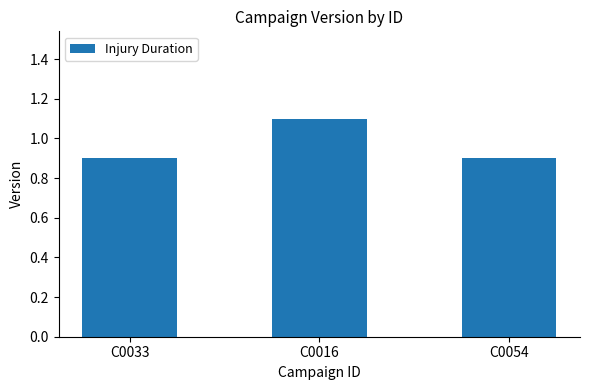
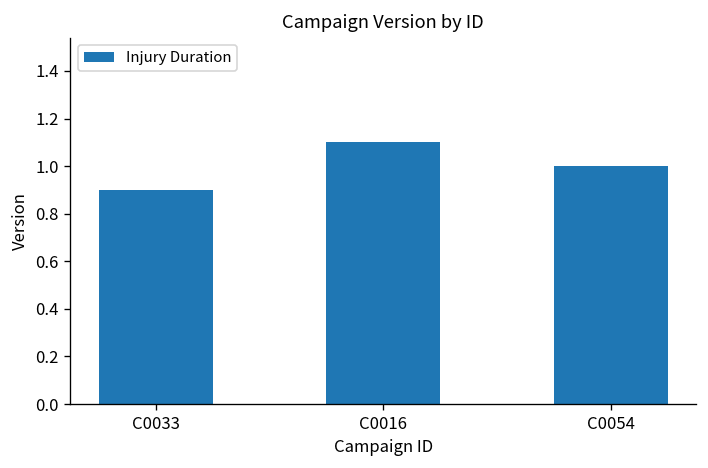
  {
    "C0033": 0.9,
    "C0016": 1.1,
-   "C0054": 0.9
+   "C0054": 1.0
  }
